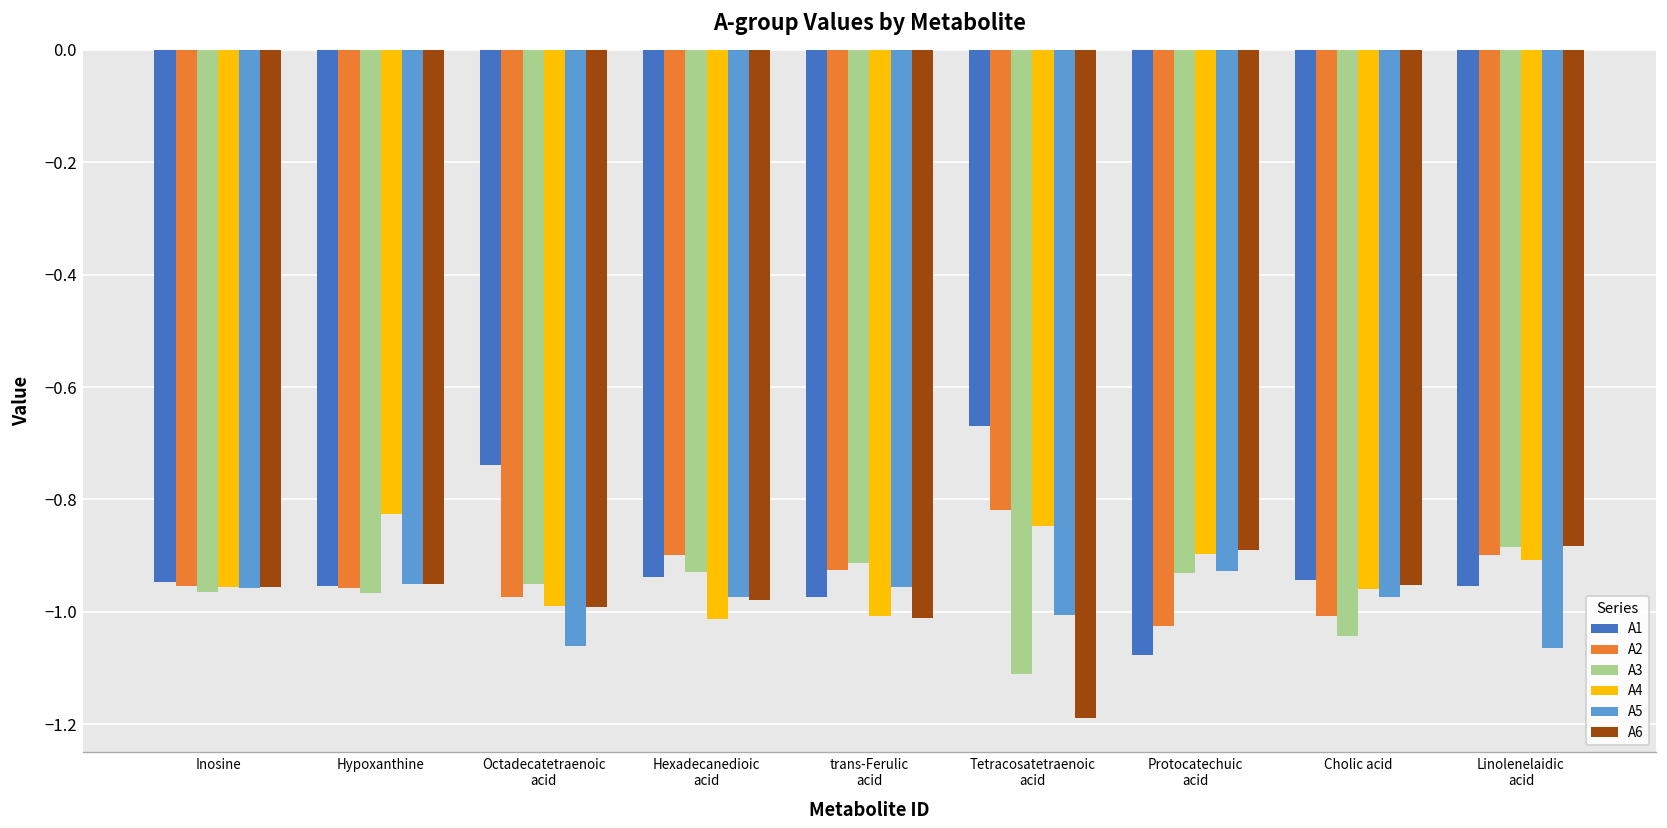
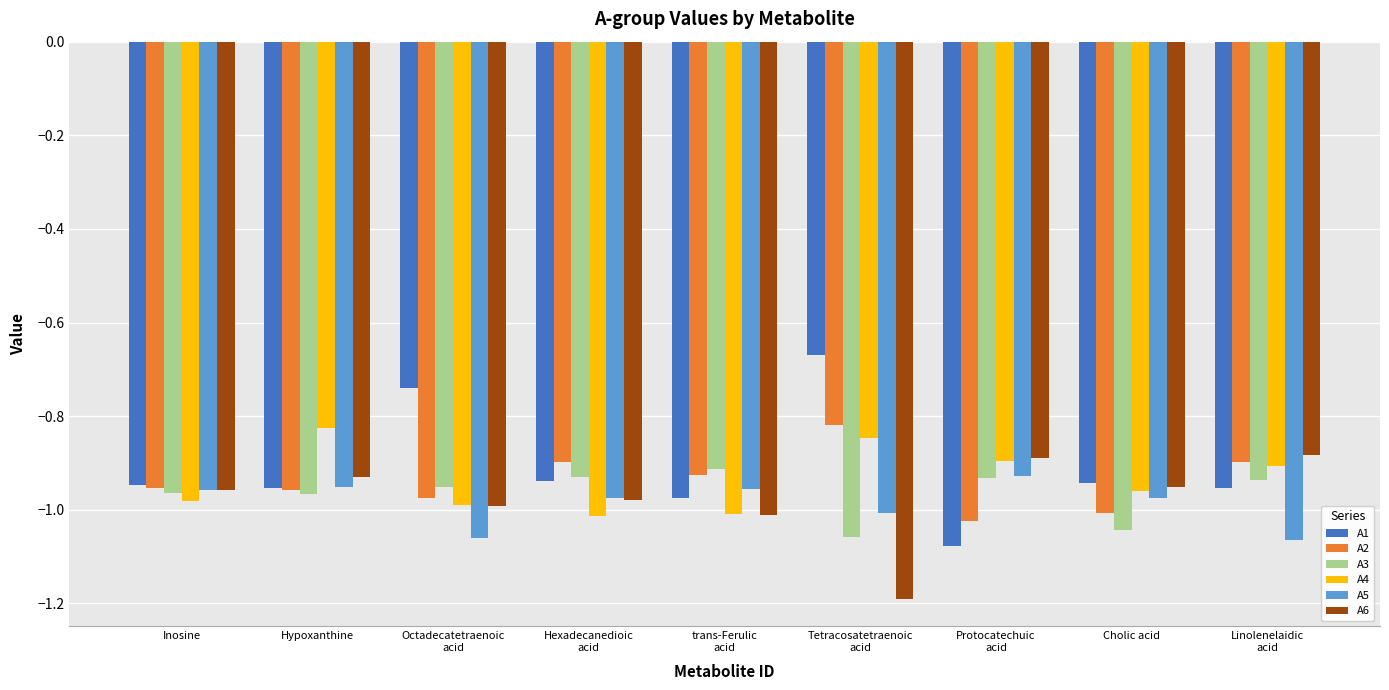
  {
    "A2": {
      "Inosine": -0.95,
      "Hypoxanthine": -0.96,
      "Octadecatetraenoic acid": -0.97,
      "Hexadecanedioic acid": -0.90,
      "trans-Ferulic acid": -0.93,
      "Tetracosatetraenoic acid": -0.82,
      "Protocatechuic acid": -1.02,
      "Cholic acid": -1.01,
      "Linolenelaidic acid": -0.90
    },
    "A3": {
      "Inosine": -0.96,
      "Hypoxanthine": -0.97,
      "Octadecatetraenoic acid": -0.95,
      "Hexadecanedioic acid": -0.93,
      "trans-Ferulic acid": -0.91,
-     "Tetracosatetraenoic acid": -1.11,
+     "Tetracosatetraenoic acid": -1.06,
      "Protocatechuic acid": -0.93,
      "Cholic acid": -1.04,
-     "Linolenelaidic acid": -0.88
+     "Linolenelaidic acid": -0.94
    },
    "A4": {
-     "Inosine": -0.96,
+     "Inosine": -0.98,
      "Hypoxanthine": -0.83,
      "Octadecatetraenoic acid": -0.99,
      "Hexadecanedioic acid": -1.01,
      "trans-Ferulic acid": -1.01,
      "Tetracosatetraenoic acid": -0.85,
      "Protocatechuic acid": -0.90,
      "Cholic acid": -0.96,
      "Linolenelaidic acid": -0.91
    },
    "A6": {
      "Inosine": -0.96,
-     "Hypoxanthine": -0.95,
+     "Hypoxanthine": -0.93,
      "Octadecatetraenoic acid": -0.99,
      "Hexadecanedioic acid": -0.98,
      "trans-Ferulic acid": -1.01,
      "Tetracosatetraenoic acid": -1.19,
      "Protocatechuic acid": -0.89,
      "Cholic acid": -0.95,
      "Linolenelaidic acid": -0.88
    }
  }
